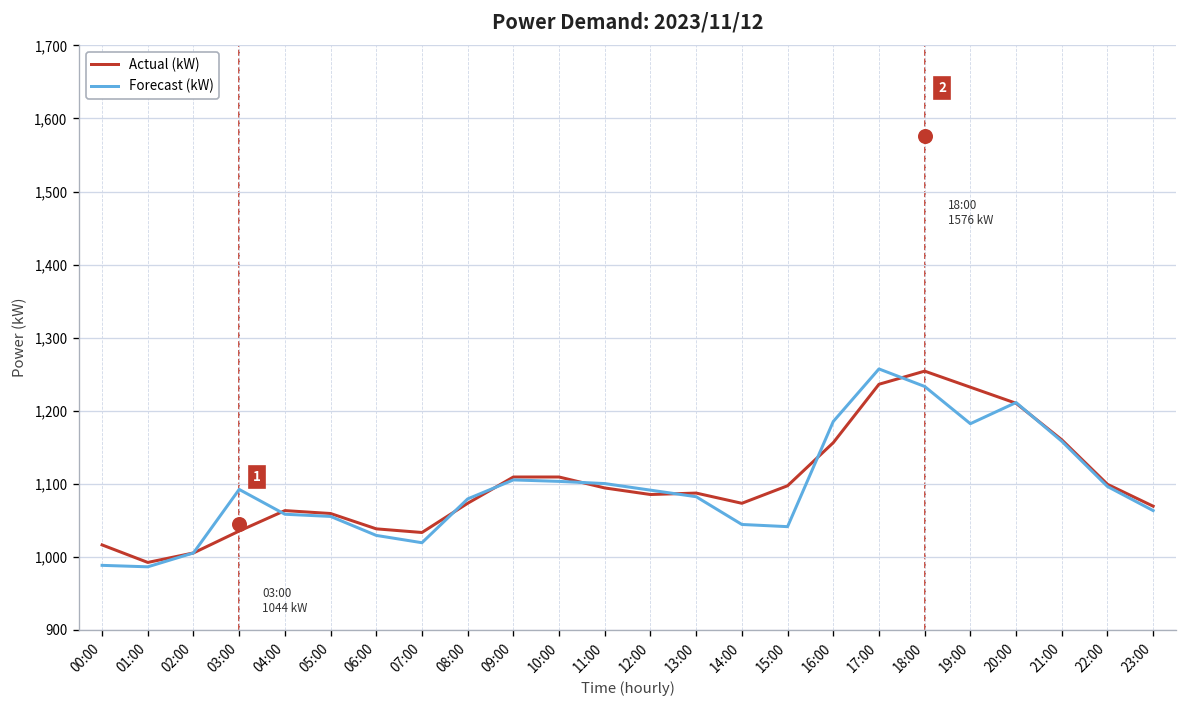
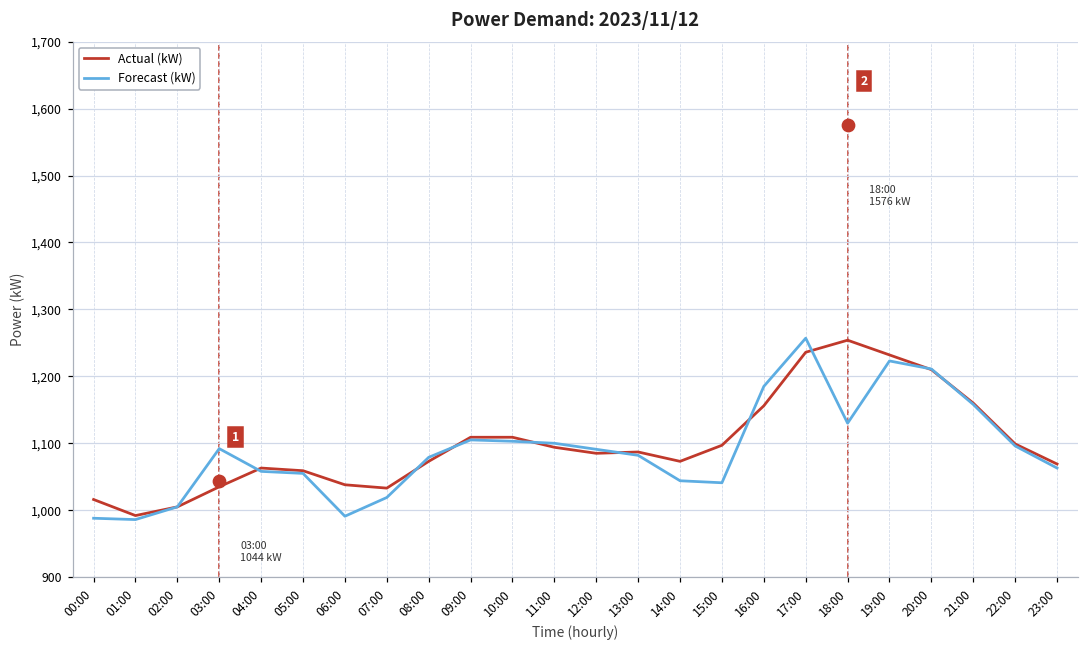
  {
    "Forecast (kW)": {
      "00:00": "990",
      "01:00": "990",
      "04:00": "1,060",
-     "06:00": "1,030",
+     "06:00": "990",
      "07:00": "1,020",
      "08:00": "1,080",
      "10:00": "1,100",
      "11:00": "1,100",
      "12:00": "1,090",
      "13:00": "1,080",
      "14:00": "1,040",
      "15:00": "1,040",
      "16:00": "1,190",
      "17:00": "1,260",
-     "18:00": "1,230",
-     "19:00": "1,180",
+     "18:00": "1,130",
+     "19:00": "1,220",
      "23:00": "1,060"
    }
  }
